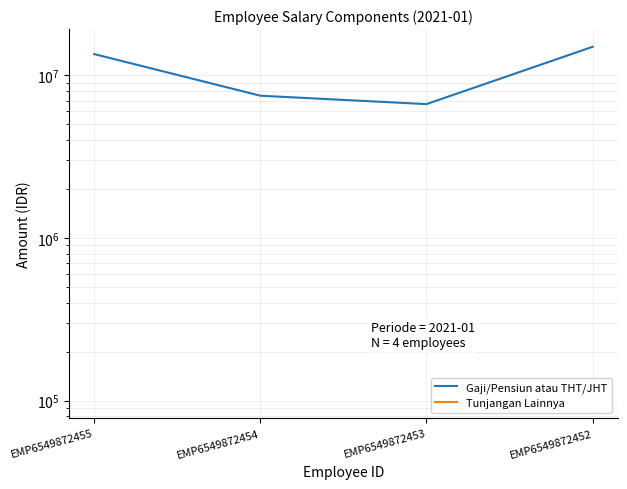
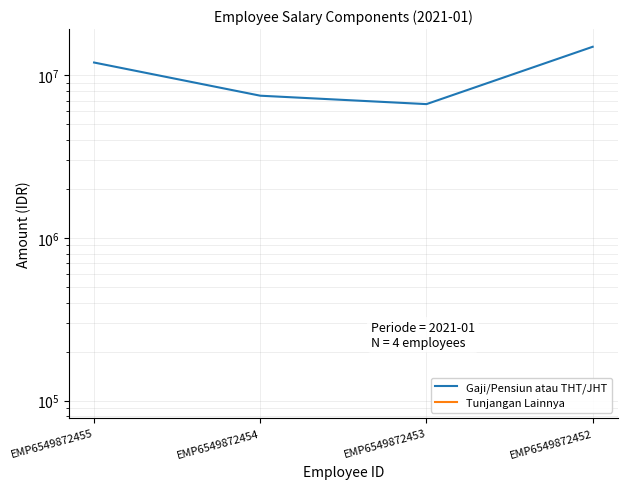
  {
    "Gaji/Pensiun atau THT/JHT": {
-     "EMP6549872455": 14000000,
+     "EMP6549872455": 12000000,
      "EMP6549872454": 8000000,
      "EMP6549872453": 6700000,
      "EMP6549872452": 15000000
    },
    "Tunjangan Lainnya": {
      "EMP6549872455": 100000
    }
  }
